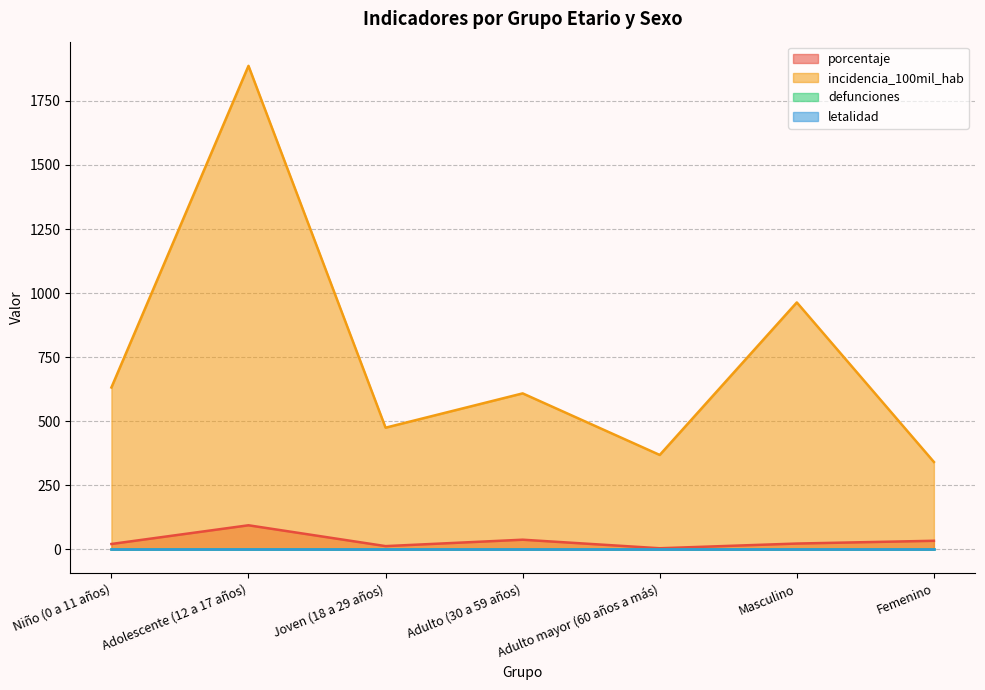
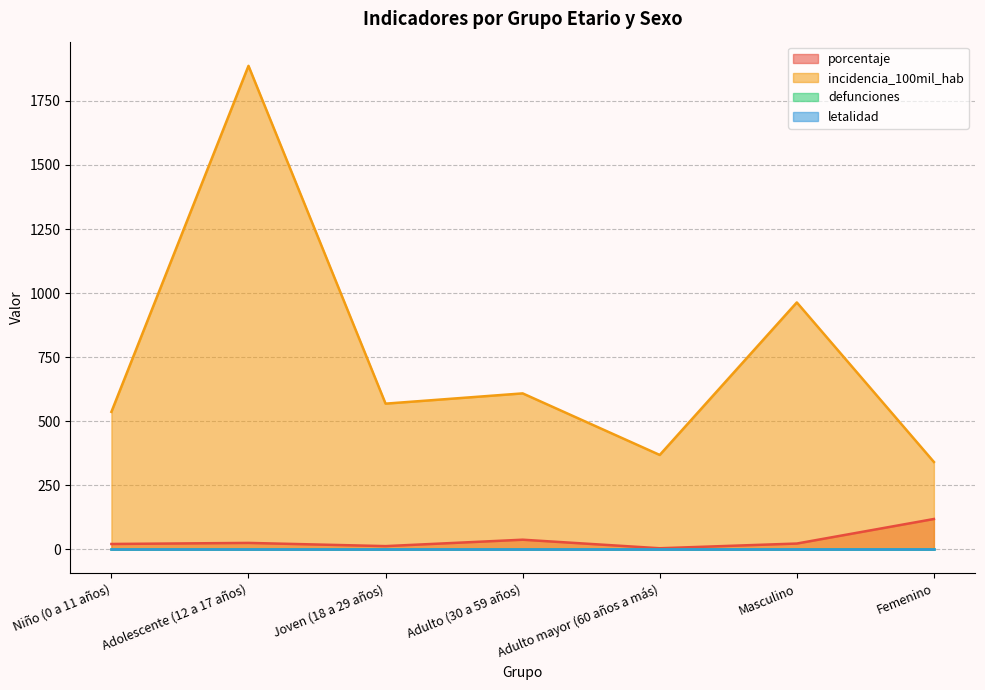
  {
    "porcentaje": {
      "Niño (0 a 11 años)": 20,
-     "Adolescente (12 a 17 años)": 90,
+     "Adolescente (12 a 17 años)": 30,
      "Joven (18 a 29 años)": 10,
      "Adulto (30 a 59 años)": 40,
      "Masculino": 20,
-     "Femenino": 30
+     "Femenino": 120
    },
    "incidencia_100mil_hab": {
-     "Niño (0 a 11 años)": 630,
+     "Niño (0 a 11 años)": 540,
      "Adolescente (12 a 17 años)": 1890,
-     "Joven (18 a 29 años)": 470,
+     "Joven (18 a 29 años)": 570,
      "Adulto (30 a 59 años)": 610,
      "Adulto mayor (60 años a más)": 370,
      "Masculino": 960,
      "Femenino": 340
    },
    "letalidad": {
      "Niño (0 a 11 años)": 0,
      "Adolescente (12 a 17 años)": 0,
      "Joven (18 a 29 años)": 0,
      "Adulto (30 a 59 años)": 0,
      "Masculino": 0,
      "Femenino": 0
    }
  }
